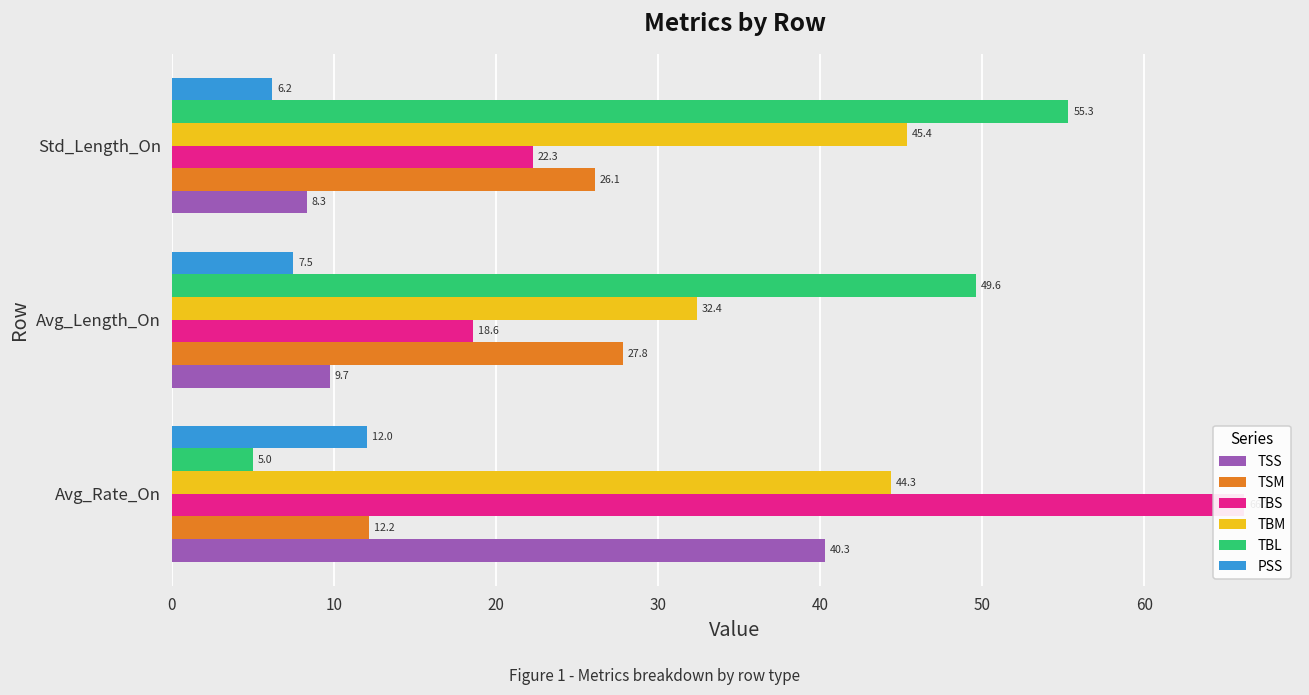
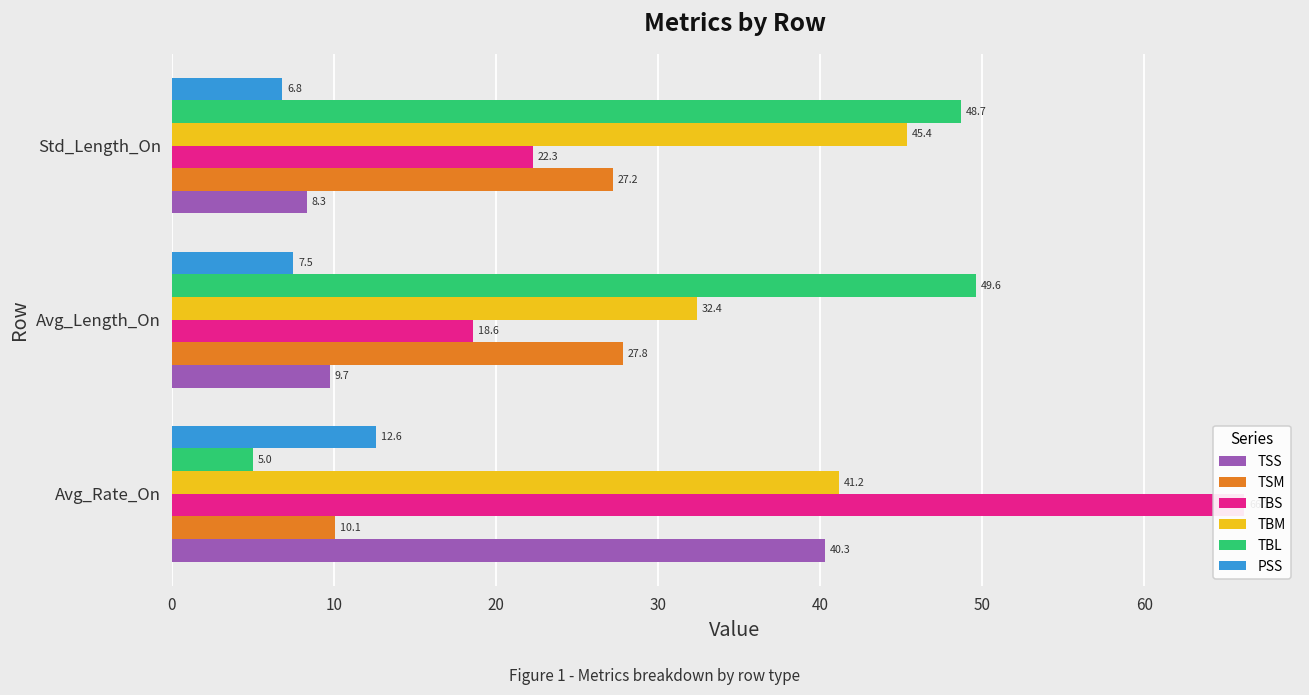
  {
    "TSS": {
      "Std_Length_On": 8.3,
      "Avg_Length_On": 9.7,
      "Avg_Rate_On": 40.3
    },
    "TSM": {
-     "Std_Length_On": 26.1,
+     "Std_Length_On": 27.2,
      "Avg_Length_On": 27.8,
-     "Avg_Rate_On": 12.2
+     "Avg_Rate_On": 10.1
    },
    "TBS": {
      "Std_Length_On": 22.3,
      "Avg_Length_On": 18.6
    },
    "TBM": {
      "Std_Length_On": 45.4,
      "Avg_Length_On": 32.4,
-     "Avg_Rate_On": 44.3
+     "Avg_Rate_On": 41.2
    },
    "TBL": {
-     "Std_Length_On": 55.3,
+     "Std_Length_On": 48.7,
      "Avg_Length_On": 49.6,
      "Avg_Rate_On": 5.0
    },
    "PSS": {
-     "Std_Length_On": 6.2,
+     "Std_Length_On": 6.8,
      "Avg_Length_On": 7.5,
-     "Avg_Rate_On": 12.0
+     "Avg_Rate_On": 12.6
    }
  }
